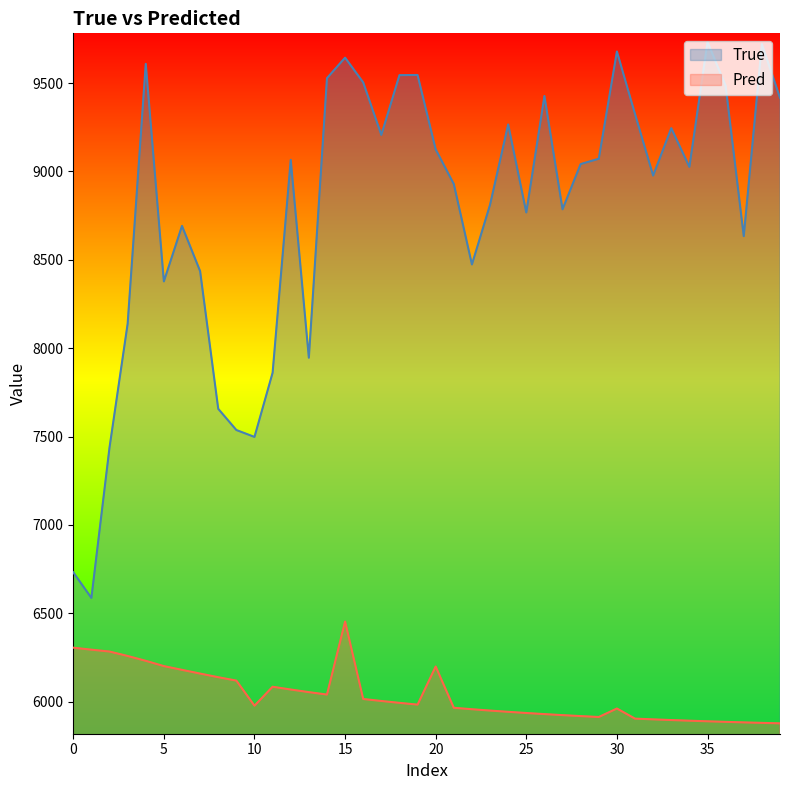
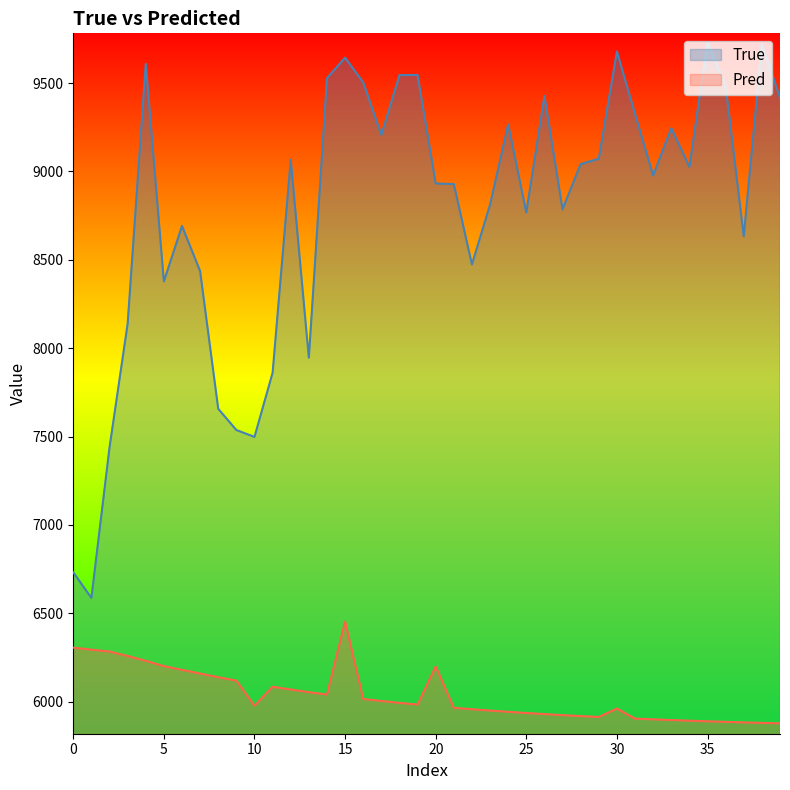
  {
    "True": {
      "0": 6730,
      "5": 8380,
      "10": 7500,
      "15": 9640,
-     "20": 9130,
+     "20": 8930,
      "25": 8770,
      "30": 9680
    },
    "Pred": {
      "0": 6310,
      "5": 6200,
      "10": 5980,
      "15": 6450,
      "20": 6200,
      "25": 5940,
      "30": 5960,
      "35": 5890
    }
  }
